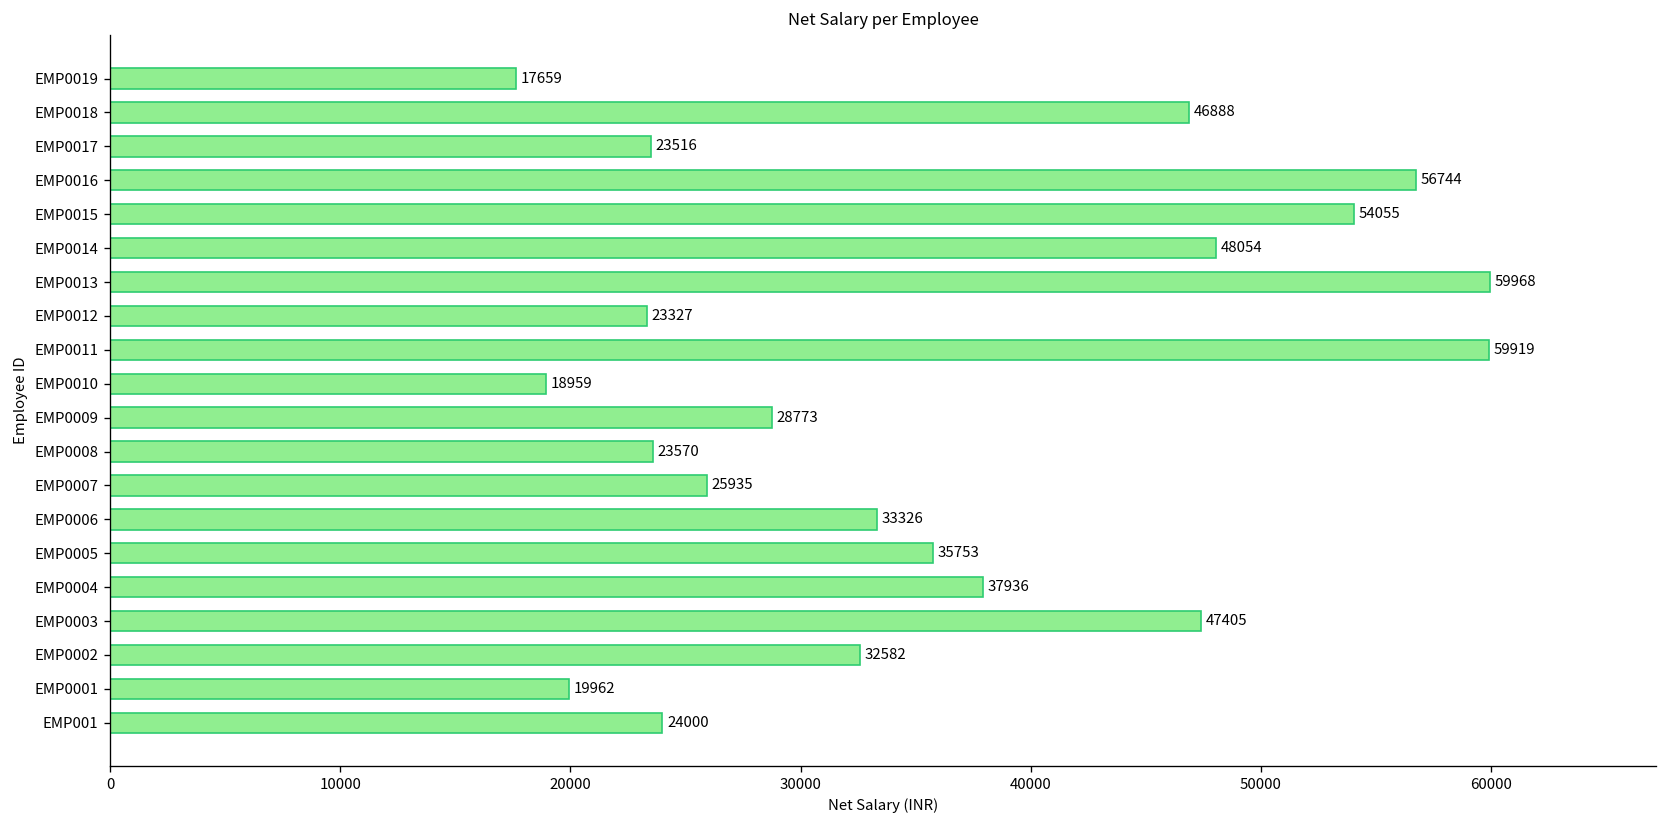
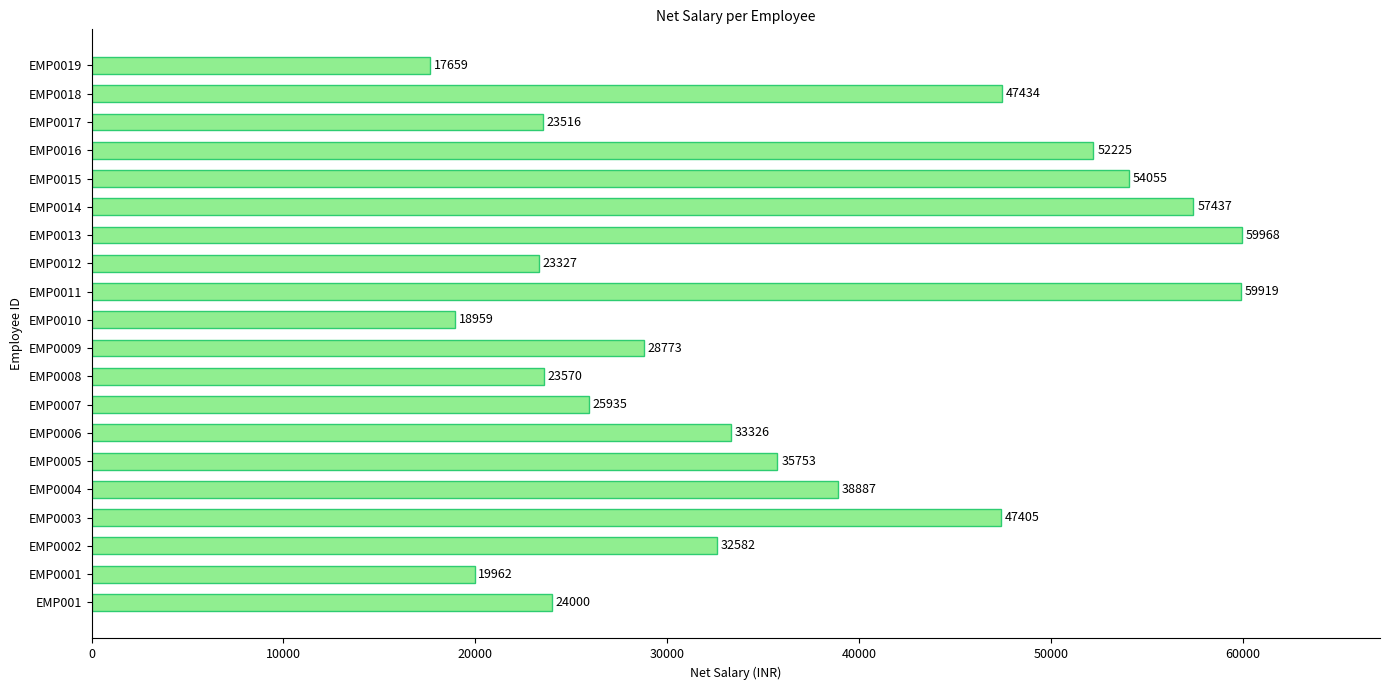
  {
    "EMP0019": 17659,
-   "EMP0018": 46888,
+   "EMP0018": 47434,
    "EMP0017": 23516,
-   "EMP0016": 56744,
+   "EMP0016": 52225,
    "EMP0015": 54055,
-   "EMP0014": 48054,
+   "EMP0014": 57437,
    "EMP0013": 59968,
    "EMP0012": 23327,
    "EMP0011": 59919,
    "EMP0010": 18959,
    "EMP0009": 28773,
    "EMP0008": 23570,
    "EMP0007": 25935,
    "EMP0006": 33326,
    "EMP0005": 35753,
-   "EMP0004": 37936,
+   "EMP0004": 38887,
    "EMP0003": 47405,
    "EMP0002": 32582,
    "EMP0001": 19962,
    "EMP001": 24000
  }
